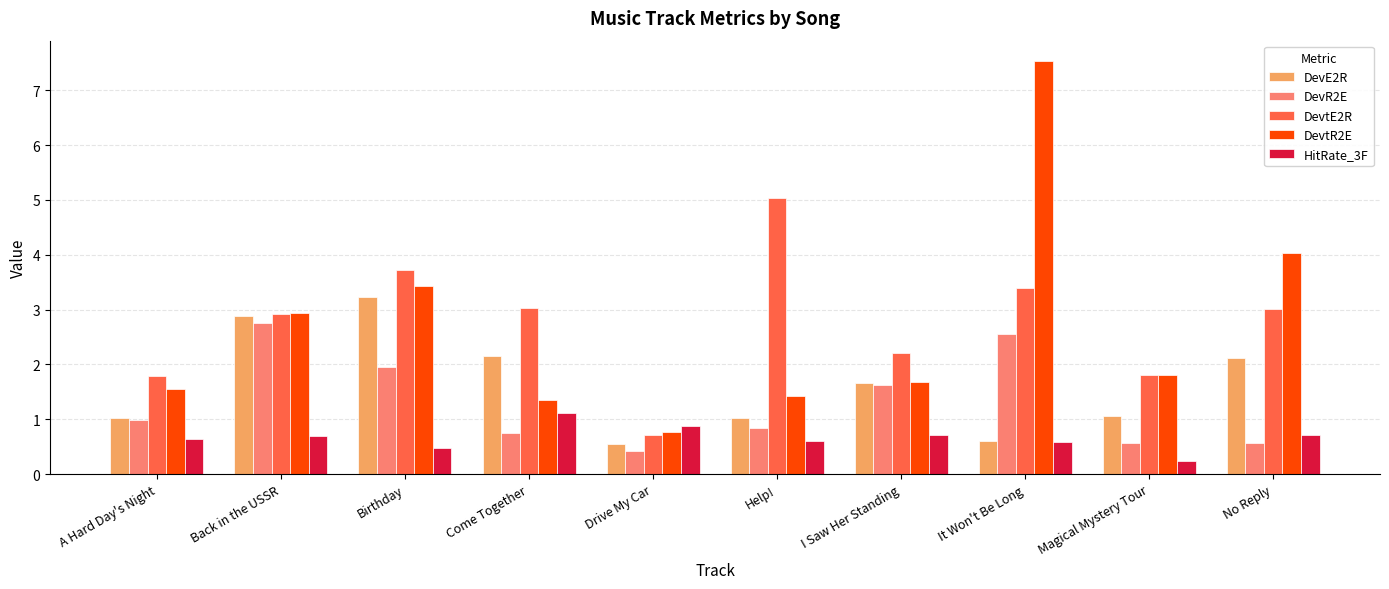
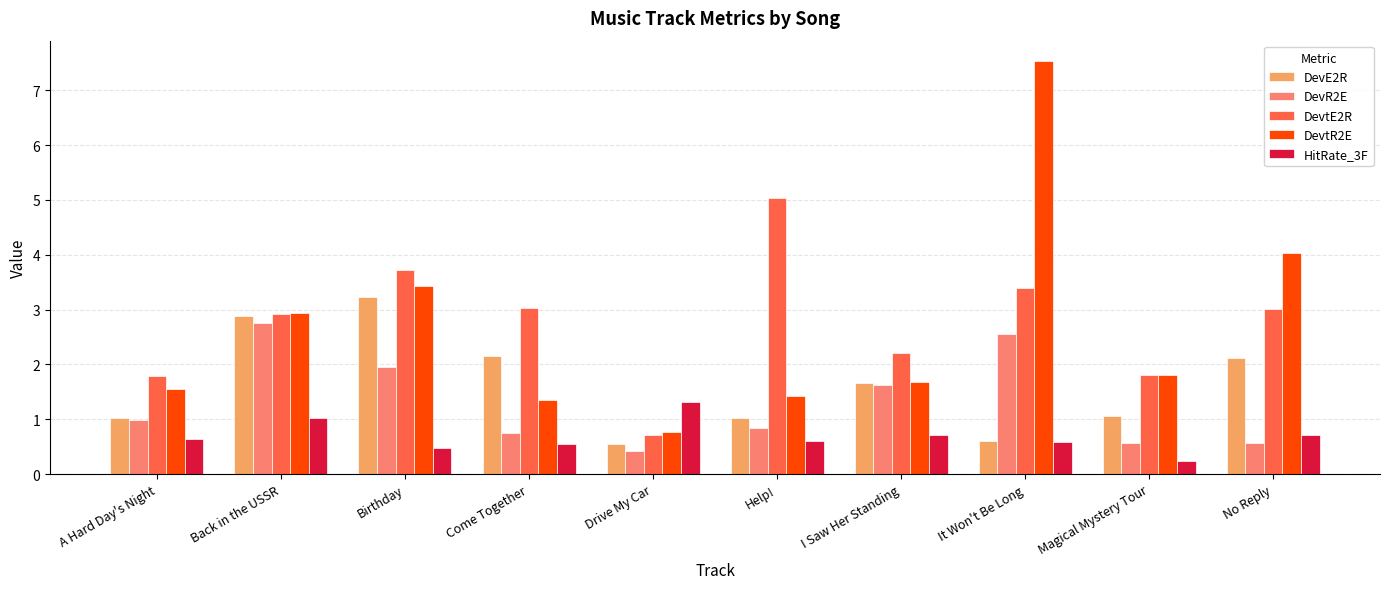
  {
    "DevtR2E": {
      "A Hard Day's Night": 1.6,
      "Back in the USSR": 2.9,
      "Birthday": 3.4,
      "Come Together": 1.3,
      "Drive My Car": 0.8,
      "Help!": 1.4,
      "I Saw Her Standing": 1.7,
      "It Won't Be Long": 7.5,
      "Magical Mystery Tour": 1.8,
      "No Reply": 4.0
    },
    "HitRate_3F": {
      "A Hard Day's Night": 0.6,
-     "Back in the USSR": 0.7,
+     "Back in the USSR": 1.0,
      "Birthday": 0.5,
-     "Come Together": 1.1,
-     "Drive My Car": 0.9,
+     "Come Together": 0.5,
+     "Drive My Car": 1.3,
      "Help!": 0.6,
      "I Saw Her Standing": 0.7,
      "It Won't Be Long": 0.6,
      "Magical Mystery Tour": 0.2,
      "No Reply": 0.7
    }
  }
